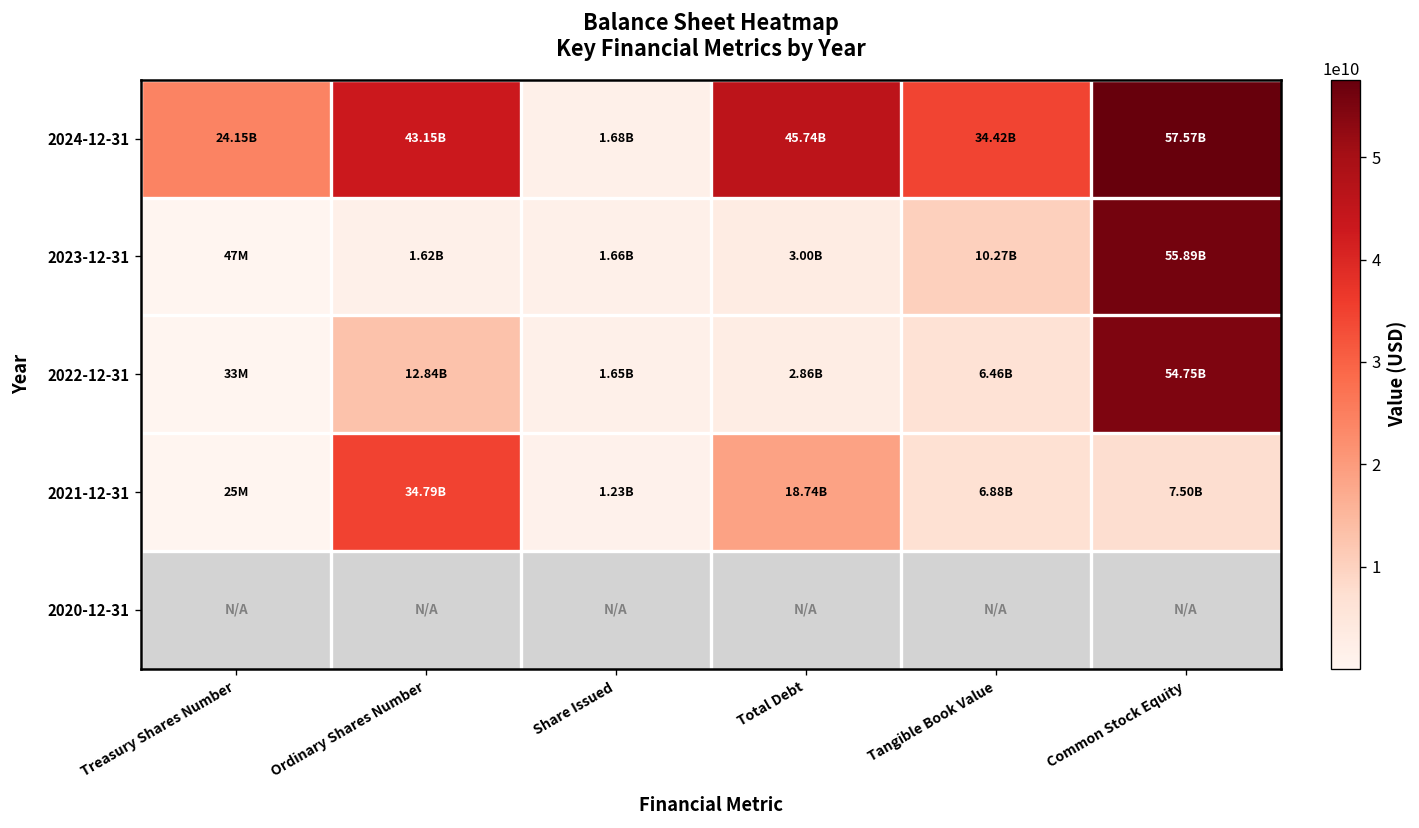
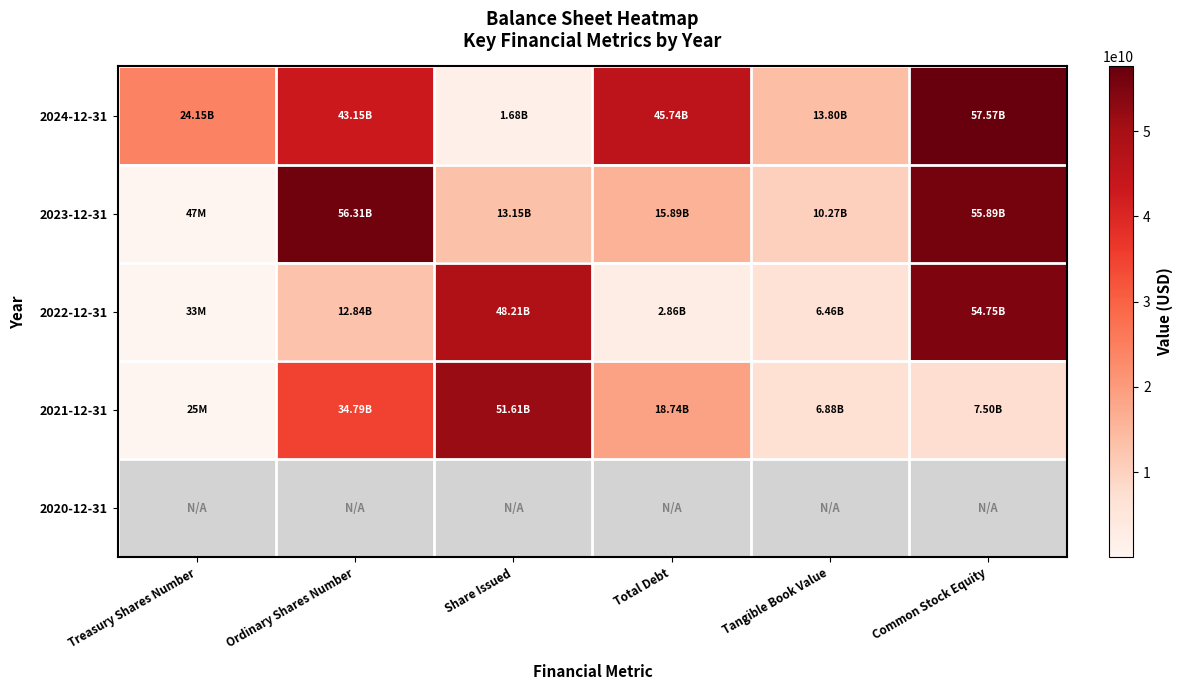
  {
    "2024-12-31": {
-     "Tangible Book Value": "34.42B"
+     "Tangible Book Value": "13.80B"
    },
    "2023-12-31": {
-     "Ordinary Shares Number": "1.62B",
-     "Share Issued": "1.66B",
-     "Total Debt": "3.00B"
+     "Ordinary Shares Number": "56.31B",
+     "Share Issued": "13.15B",
+     "Total Debt": "15.89B"
    },
    "2022-12-31": {
-     "Share Issued": "1.65B"
+     "Share Issued": "48.21B"
    },
    "2021-12-31": {
-     "Share Issued": "1.23B"
+     "Share Issued": "51.61B"
    }
  }
